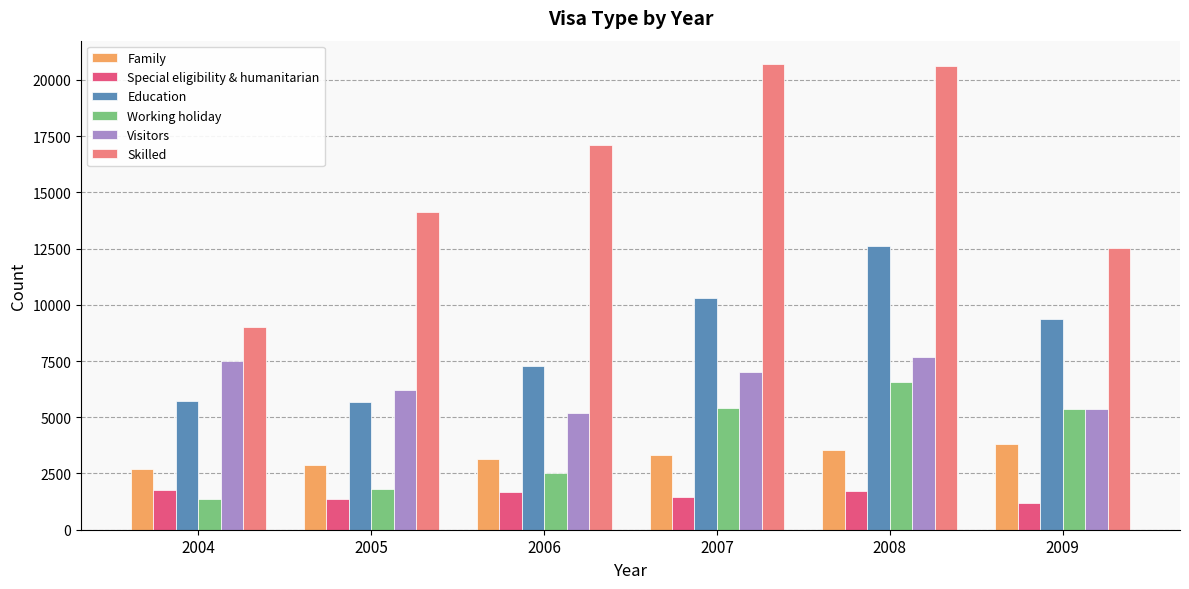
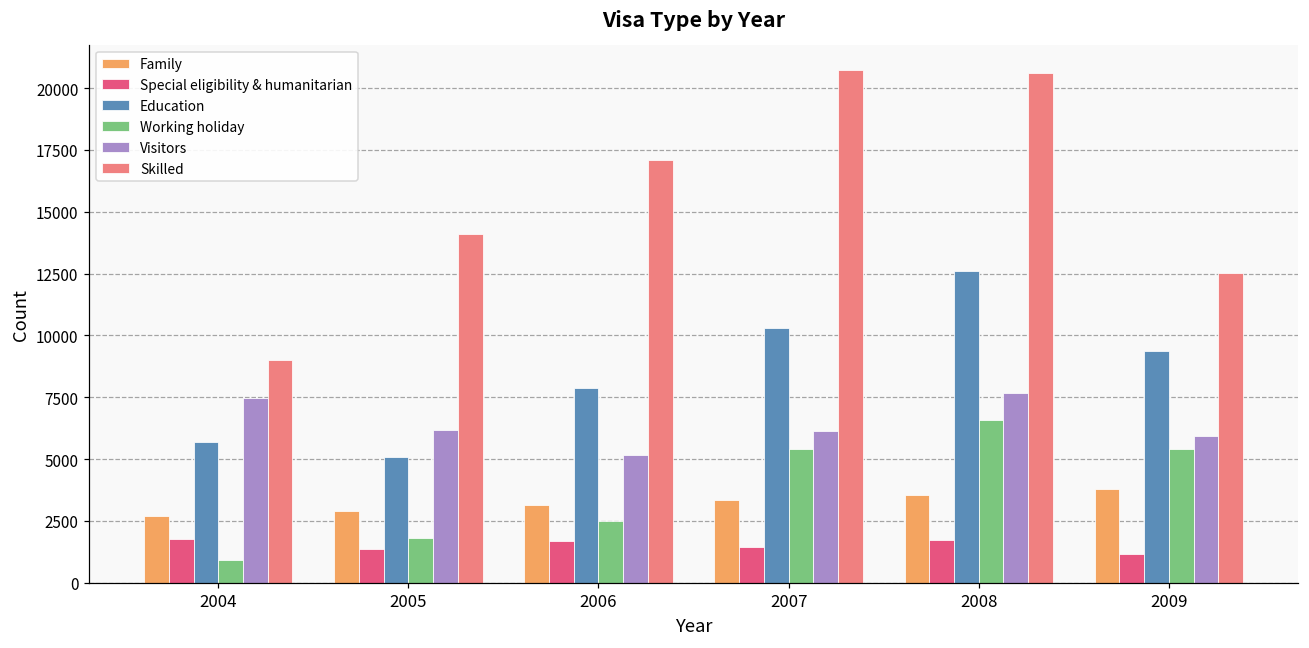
  {
    "Education": {
      "2004": 5700,
-     "2005": 5700,
-     "2006": 7300,
+     "2005": 5100,
+     "2006": 7900,
      "2007": 10300,
      "2008": 12600,
      "2009": 9400
    },
    "Working holiday": {
-     "2004": 1400,
+     "2004": 900,
      "2005": 1800,
      "2006": 2500,
      "2007": 5400,
      "2008": 6600,
      "2009": 5400
    },
    "Visitors": {
      "2004": 7500,
      "2005": 6200,
      "2006": 5200,
-     "2007": 7000,
+     "2007": 6100,
      "2008": 7700,
-     "2009": 5400
+     "2009": 5900
    }
  }
